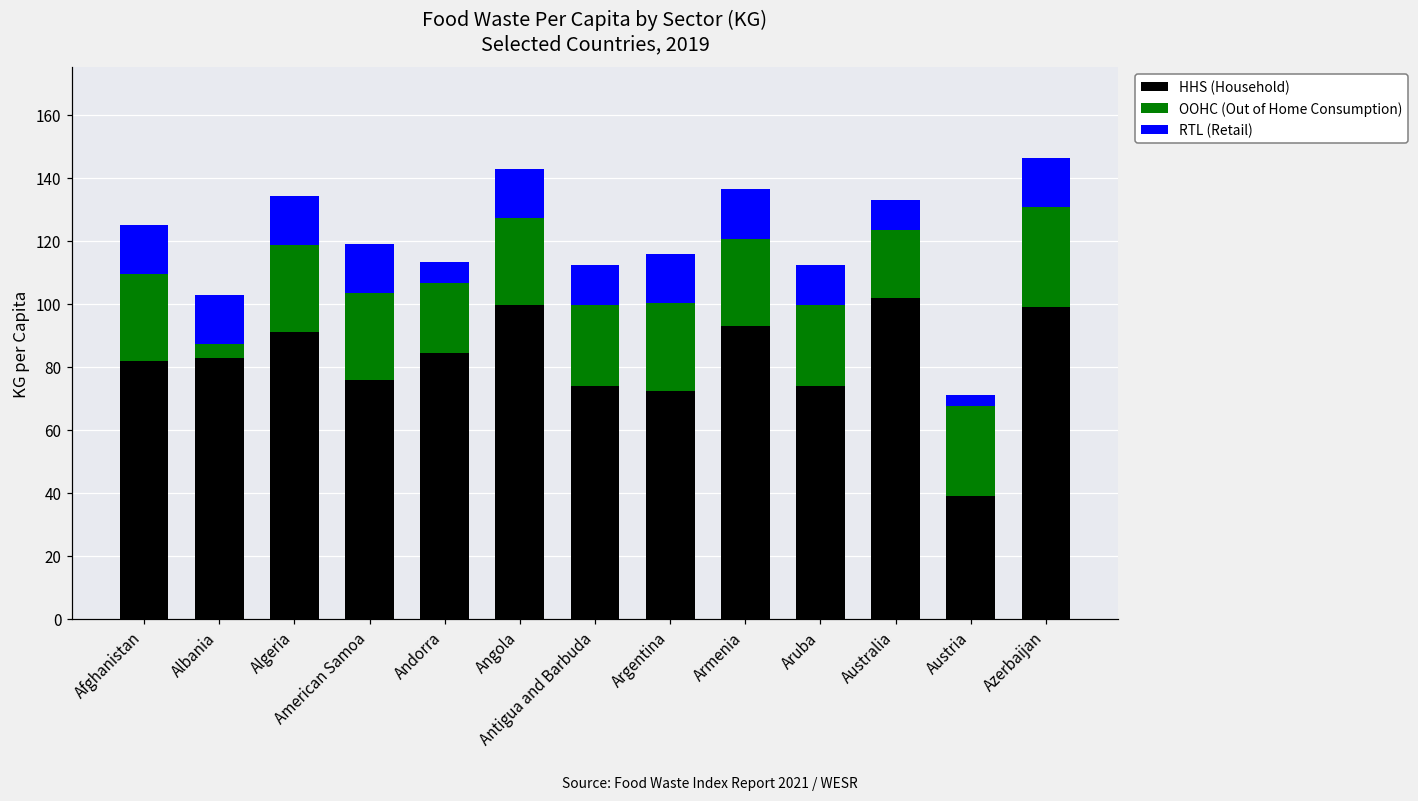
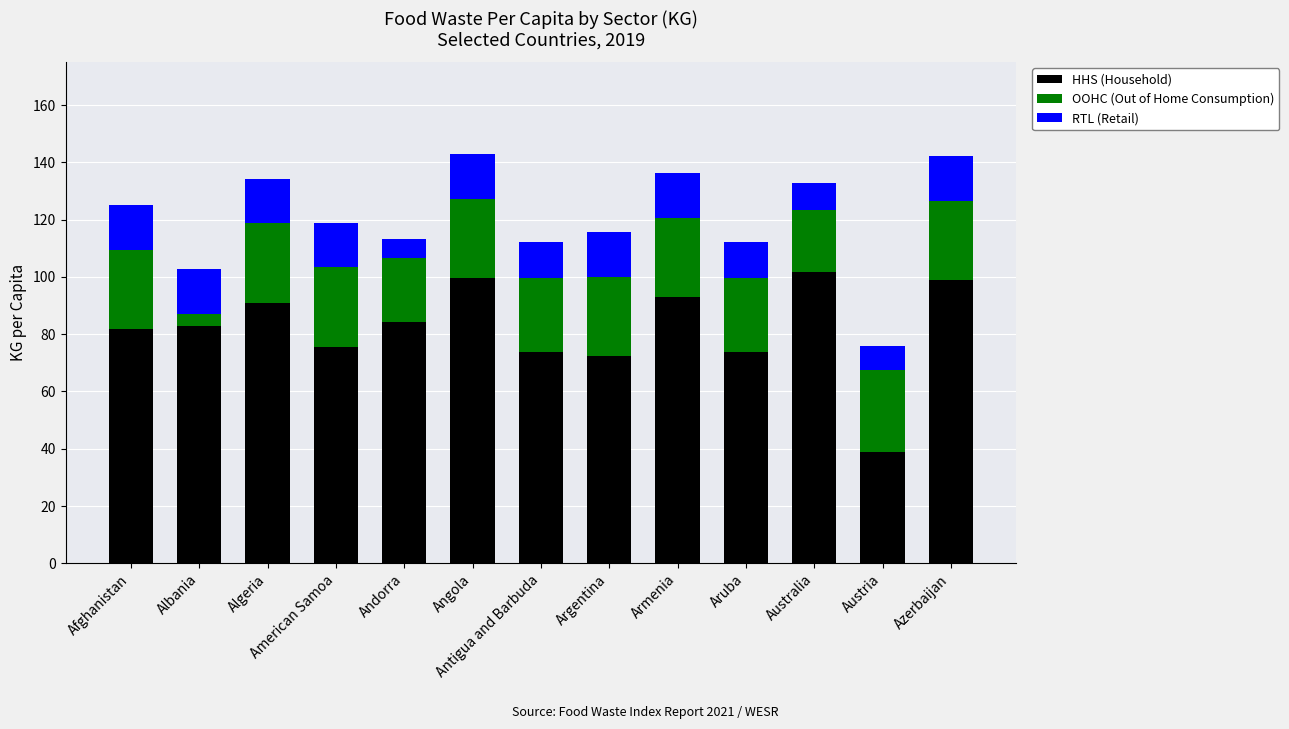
  {
    "HHS (Household)": {
      "Afghanistan": 82,
      "Albania": 83,
      "Algeria": 91,
      "American Samoa": 76,
      "Andorra": 84,
      "Angola": 100,
      "Antigua and Barbuda": 74,
      "Argentina": 72,
      "Armenia": 93,
      "Aruba": 74,
      "Australia": 102,
      "Austria": 39,
      "Azerbaijan": 99
    },
    "OOHC (Out of Home Consumption)": {
      "Afghanistan": 28,
      "Albania": 4,
      "Algeria": 28,
      "American Samoa": 28,
      "Andorra": 22,
      "Angola": 28,
      "Antigua and Barbuda": 26,
      "Argentina": 28,
      "Armenia": 28,
      "Aruba": 26,
      "Australia": 22,
      "Austria": 28,
-     "Azerbaijan": 32
+     "Azerbaijan": 28
    },
    "RTL (Retail)": {
      "Afghanistan": 16,
      "Albania": 16,
      "Algeria": 16,
      "American Samoa": 16,
      "Andorra": 6,
      "Angola": 16,
      "Antigua and Barbuda": 13,
      "Argentina": 16,
      "Armenia": 16,
      "Aruba": 13,
      "Australia": 9,
-     "Austria": 4,
+     "Austria": 9,
      "Azerbaijan": 16
    }
  }
